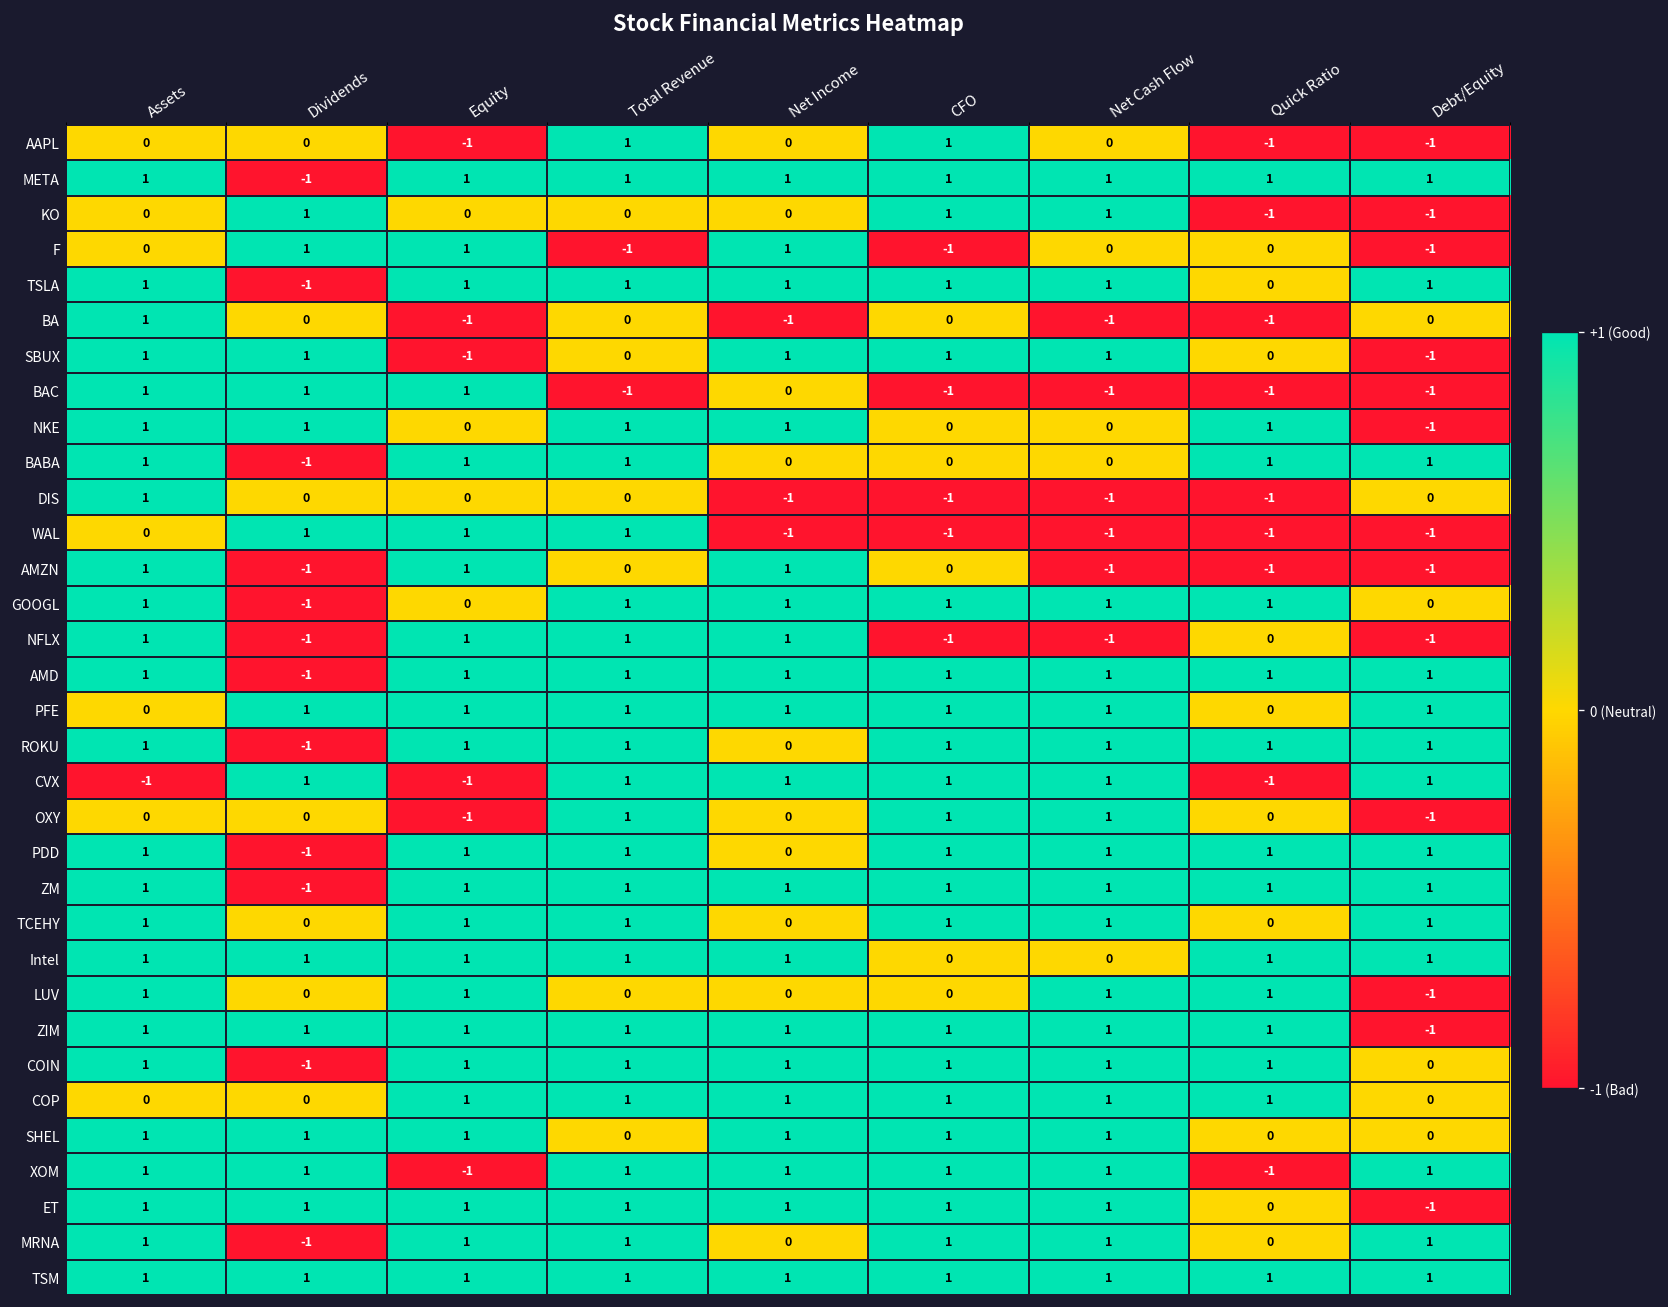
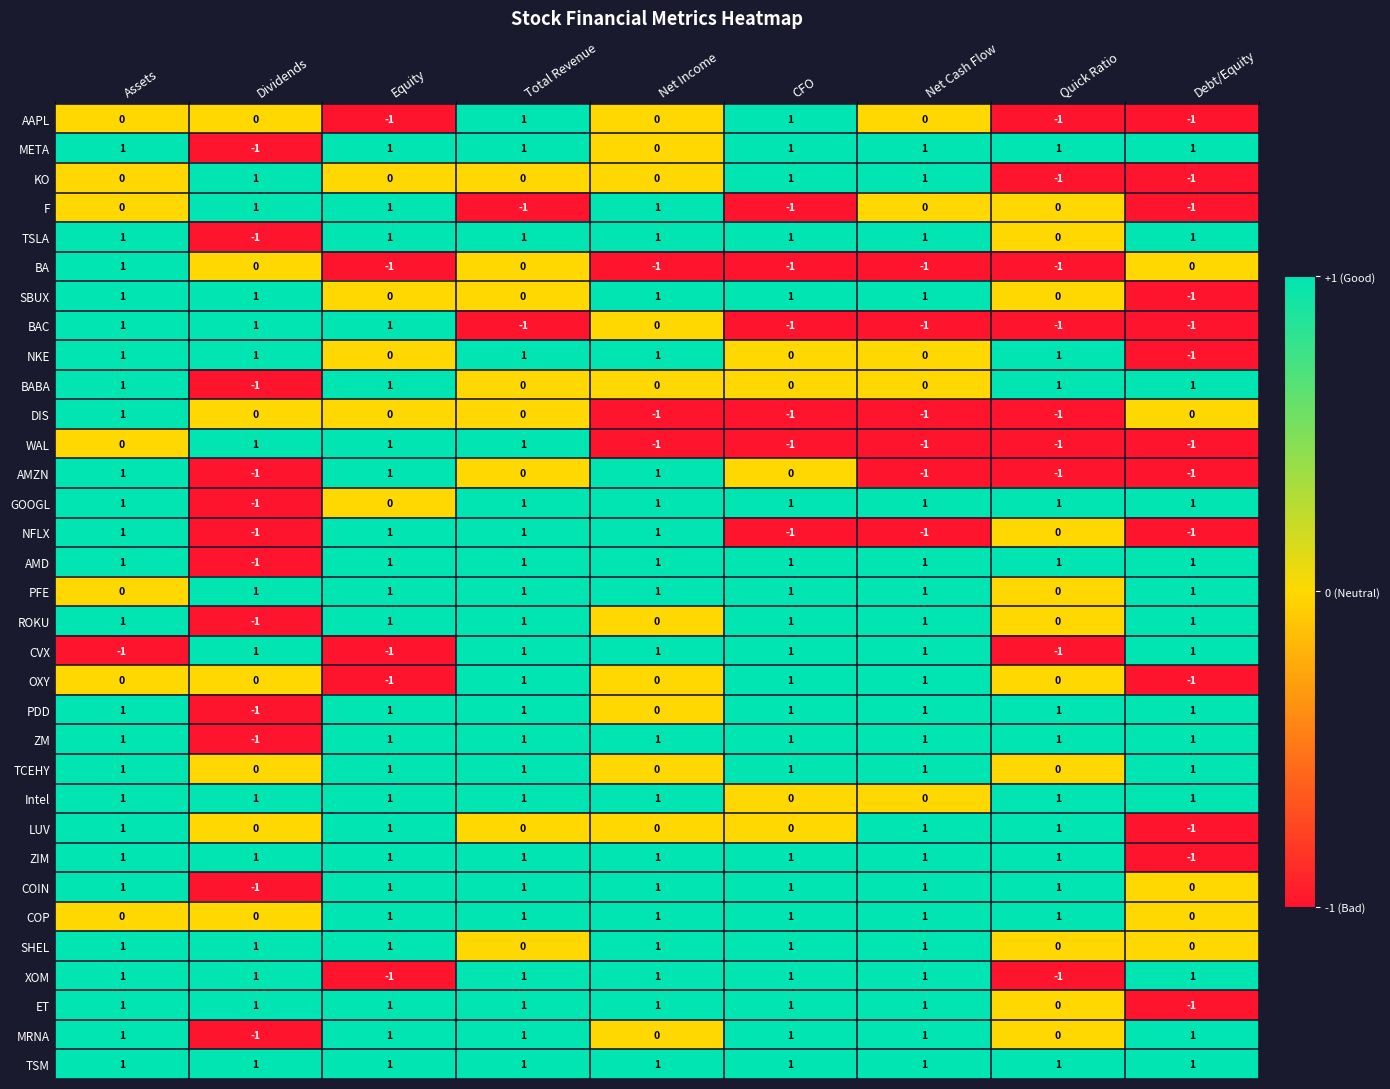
  {
    "META": {
      "Assets": 1,
      "Dividends": -1,
      "Equity": 1,
      "Total Revenue": 1,
-     "Net Income": 1,
+     "Net Income": 0,
      "CFO": 1,
      "Net Cash Flow": 1,
      "Quick Ratio": 1,
      "Debt/Equity": 1
    },
    "BA": {
      "Assets": 1,
      "Dividends": 0,
      "Equity": -1,
      "Total Revenue": 0,
      "Net Income": -1,
-     "CFO": 0,
+     "CFO": -1,
      "Net Cash Flow": -1,
      "Quick Ratio": -1,
      "Debt/Equity": 0
    },
    "SBUX": {
      "Assets": 1,
      "Dividends": 1,
-     "Equity": -1,
+     "Equity": 0,
      "Total Revenue": 0,
      "Net Income": 1,
      "CFO": 1,
      "Net Cash Flow": 1,
      "Quick Ratio": 0,
      "Debt/Equity": -1
    },
    "BABA": {
      "Assets": 1,
      "Dividends": -1,
      "Equity": 1,
-     "Total Revenue": 1,
+     "Total Revenue": 0,
      "Net Income": 0,
      "CFO": 0,
      "Net Cash Flow": 0,
      "Quick Ratio": 1,
      "Debt/Equity": 1
    },
    "GOOGL": {
      "Assets": 1,
      "Dividends": -1,
      "Equity": 0,
      "Total Revenue": 1,
      "Net Income": 1,
      "CFO": 1,
      "Net Cash Flow": 1,
      "Quick Ratio": 1,
-     "Debt/Equity": 0
+     "Debt/Equity": 1
    },
    "ROKU": {
      "Assets": 1,
      "Dividends": -1,
      "Equity": 1,
      "Total Revenue": 1,
      "Net Income": 0,
      "CFO": 1,
      "Net Cash Flow": 1,
-     "Quick Ratio": 1,
+     "Quick Ratio": 0,
      "Debt/Equity": 1
    }
  }
